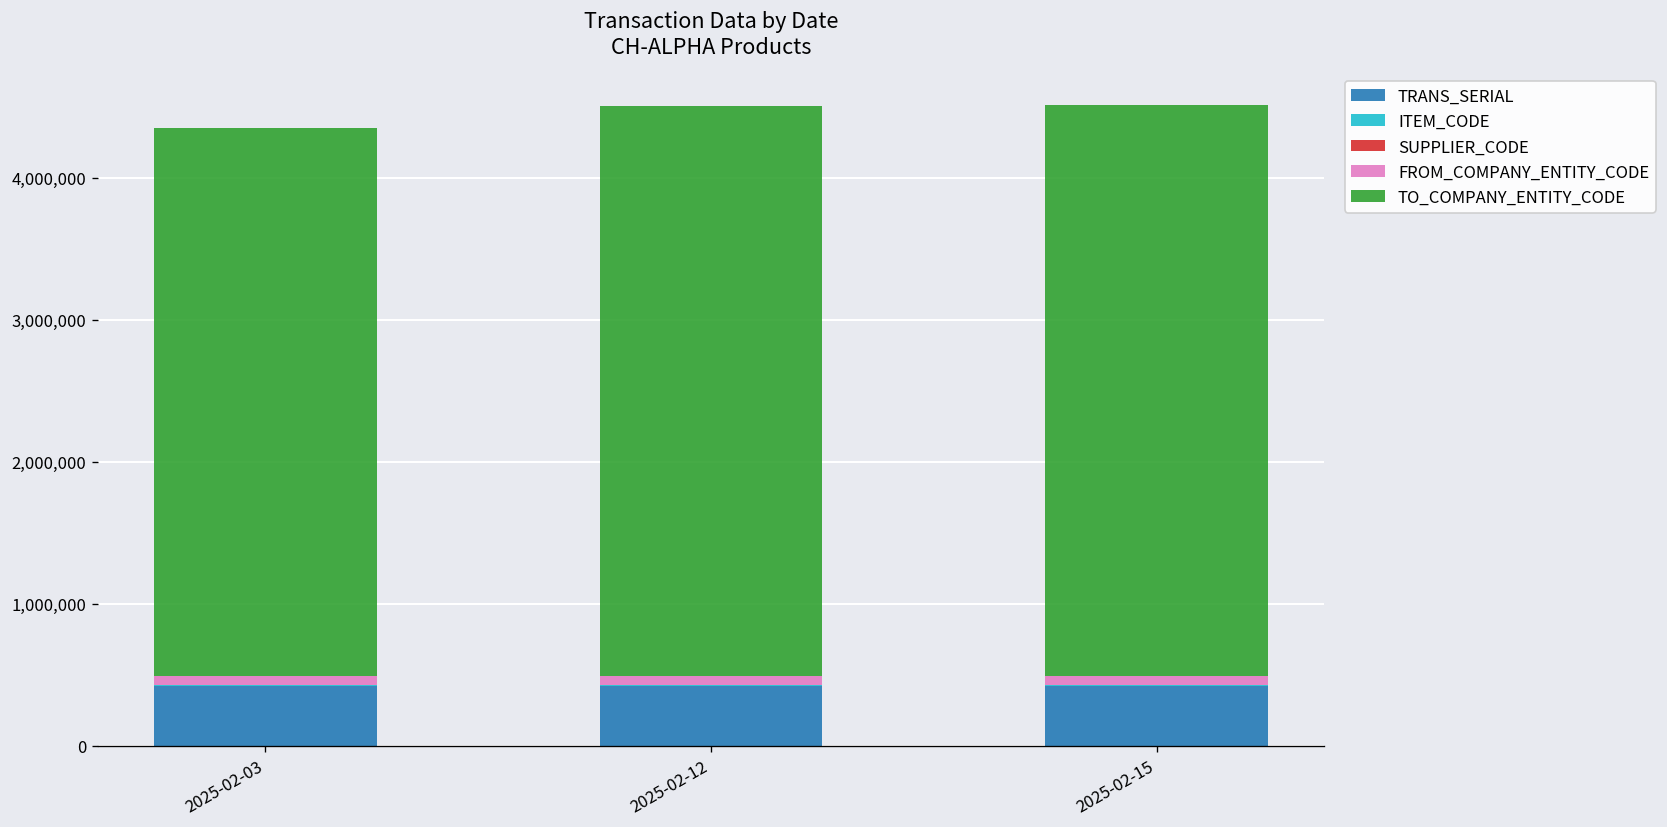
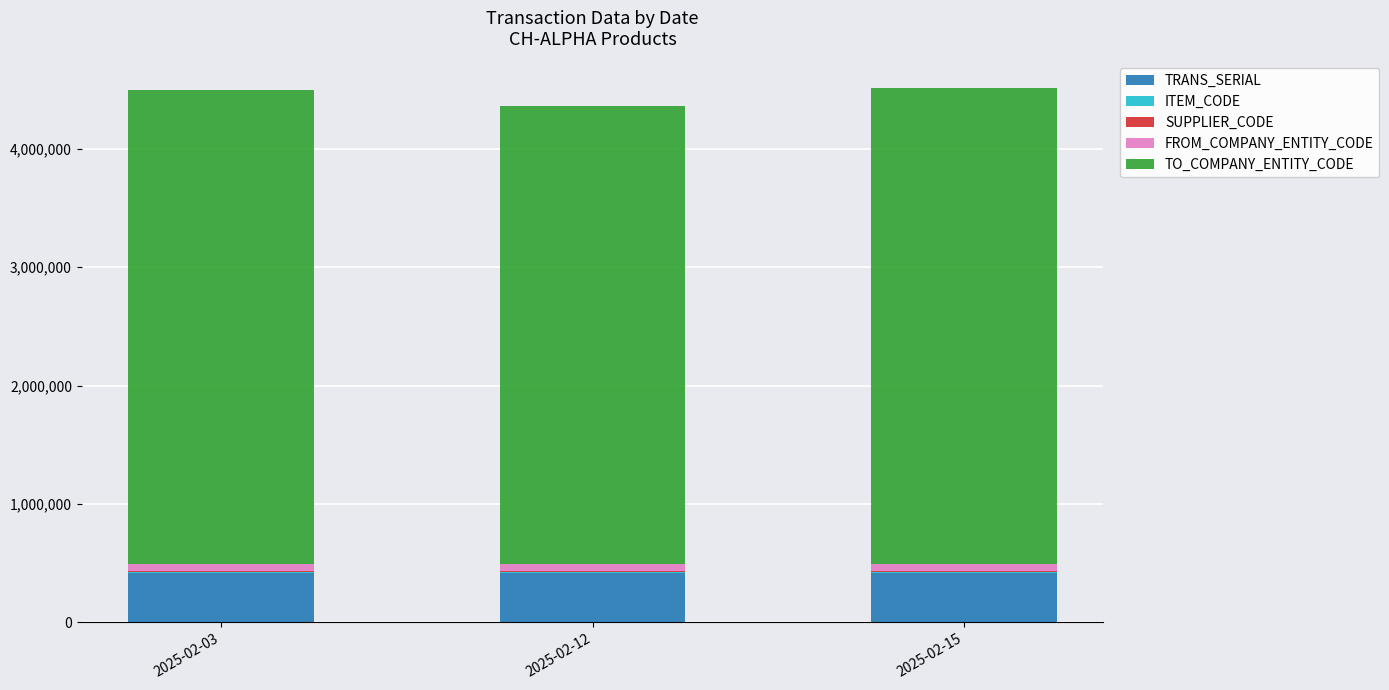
  {
    "TRANS_SERIAL": {
      "2025-02-03": "420,000",
      "2025-02-12": "420,000",
      "2025-02-15": "420,000"
    },
    "FROM_COMPANY_ENTITY_CODE": {
      "2025-02-03": "60,000",
      "2025-02-12": "60,000",
      "2025-02-15": "60,000"
    },
    "TO_COMPANY_ENTITY_CODE": {
-     "2025-02-03": "3,860,000",
-     "2025-02-12": "4,010,000",
+     "2025-02-03": "4,010,000",
+     "2025-02-12": "3,870,000",
      "2025-02-15": "4,020,000"
    }
  }
